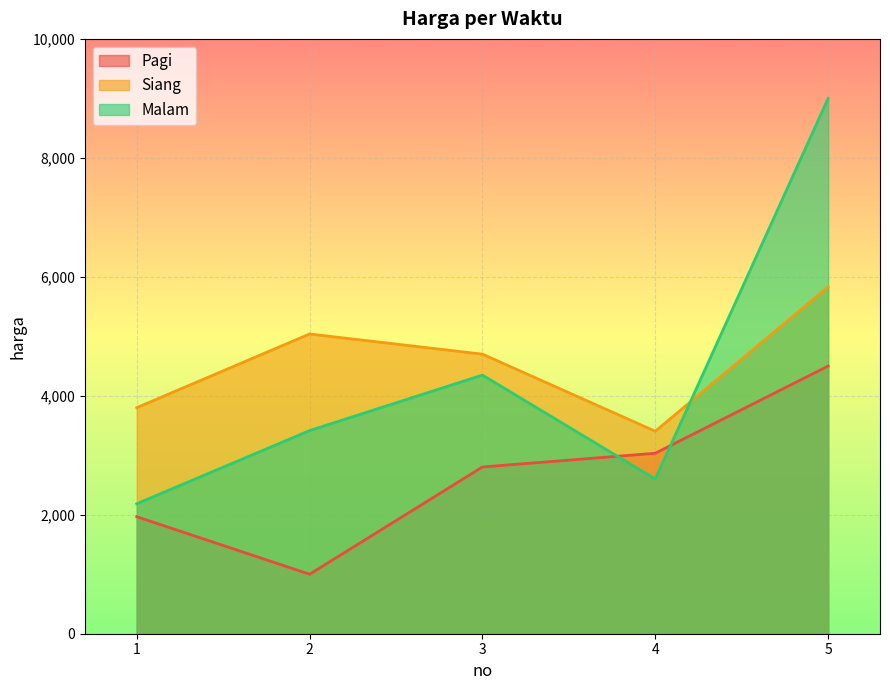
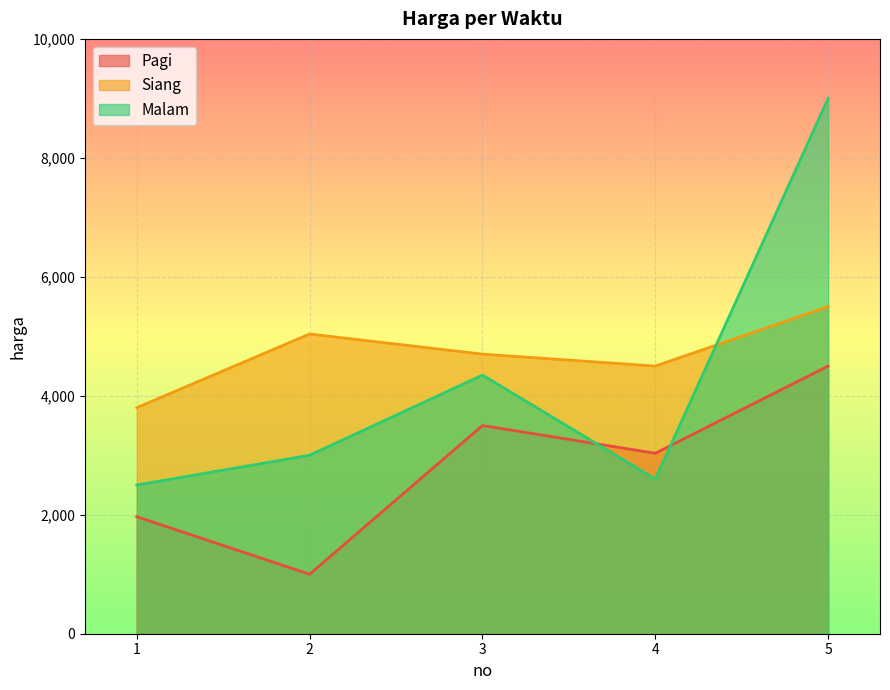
  {
    "Pagi": {
      "1": "2,000",
      "2": "1,000",
-     "3": "2,800",
+     "3": "3,500",
      "4": "3,000",
      "5": "4,500"
    },
    "Siang": {
      "1": "3,800",
      "2": "5,000",
      "3": "4,700",
-     "4": "3,400",
-     "5": "5,800"
+     "4": "4,500",
+     "5": "5,500"
    },
    "Malam": {
-     "1": "2,200",
-     "2": "3,400",
+     "1": "2,500",
+     "2": "3,000",
      "3": "4,300",
      "4": "2,600",
      "5": "9,000"
    }
  }
